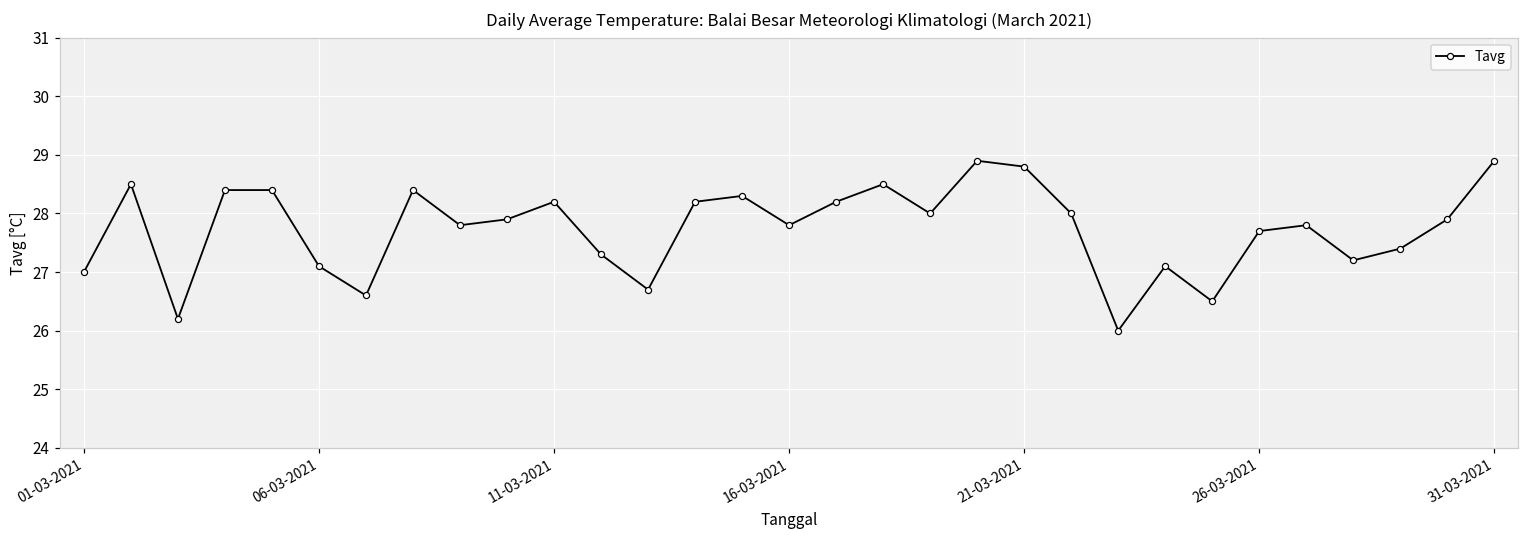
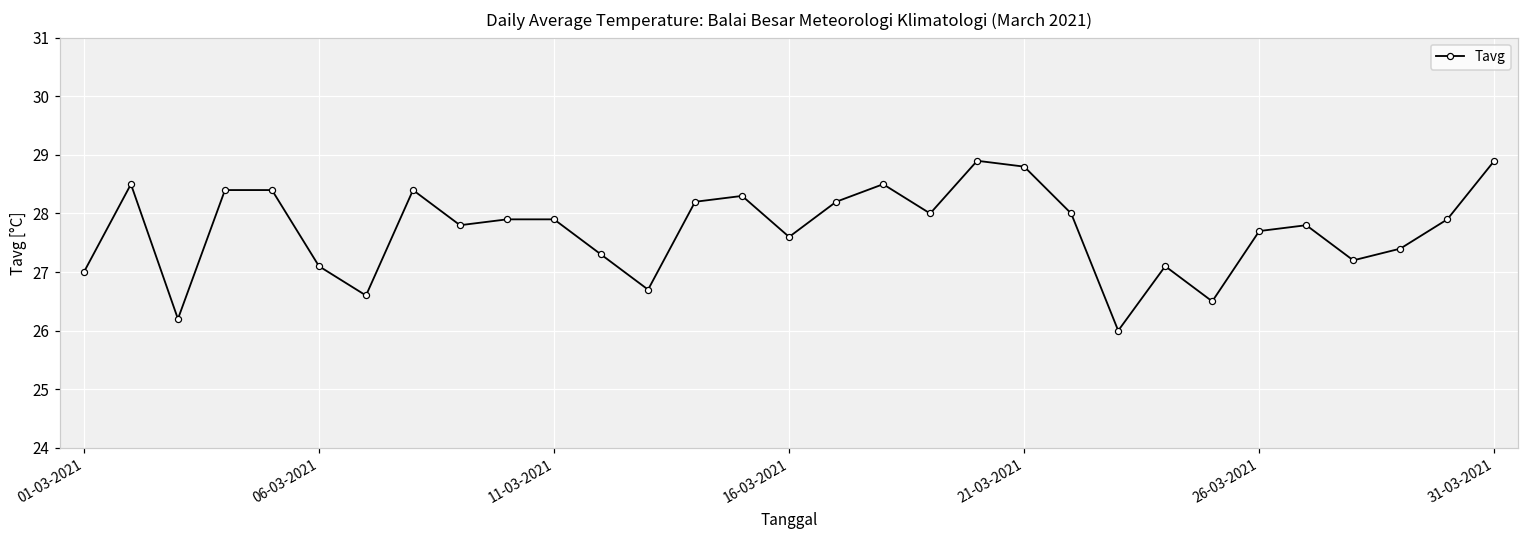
  {
    "01-03-2021": 27.0,
    "06-03-2021": 27.1,
-   "11-03-2021": 28.2,
-   "16-03-2021": 27.8,
+   "11-03-2021": 27.9,
+   "16-03-2021": 27.6,
    "21-03-2021": 28.8,
    "26-03-2021": 27.7,
    "31-03-2021": 28.9
  }
